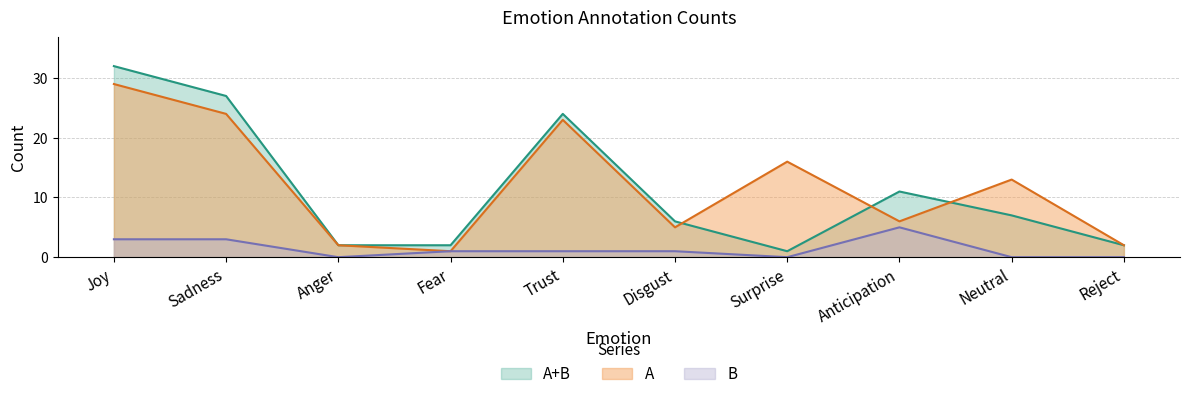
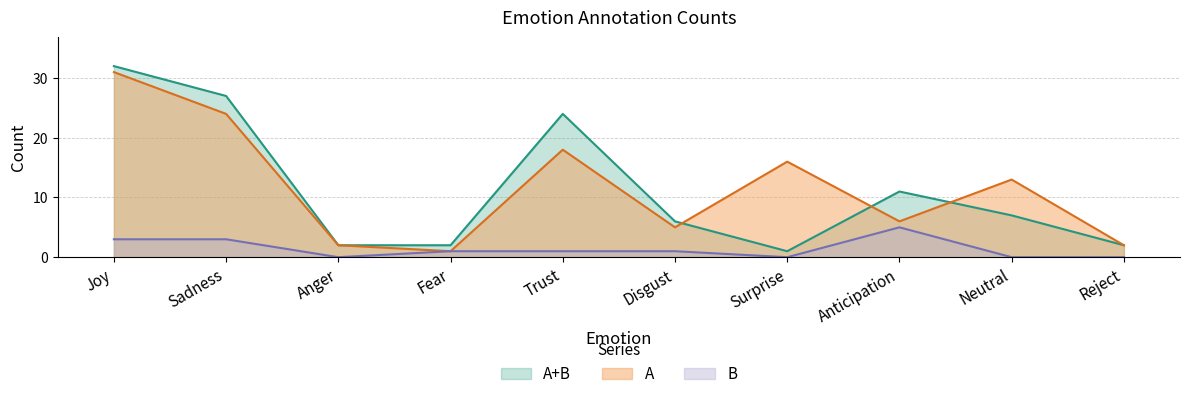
  {
    "A": {
-     "Joy": 29,
+     "Joy": 31,
      "Sadness": 24,
-     "Trust": 23,
+     "Trust": 18,
      "Disgust": 5,
      "Surprise": 16,
      "Anticipation": 6,
      "Neutral": 13
    }
  }
